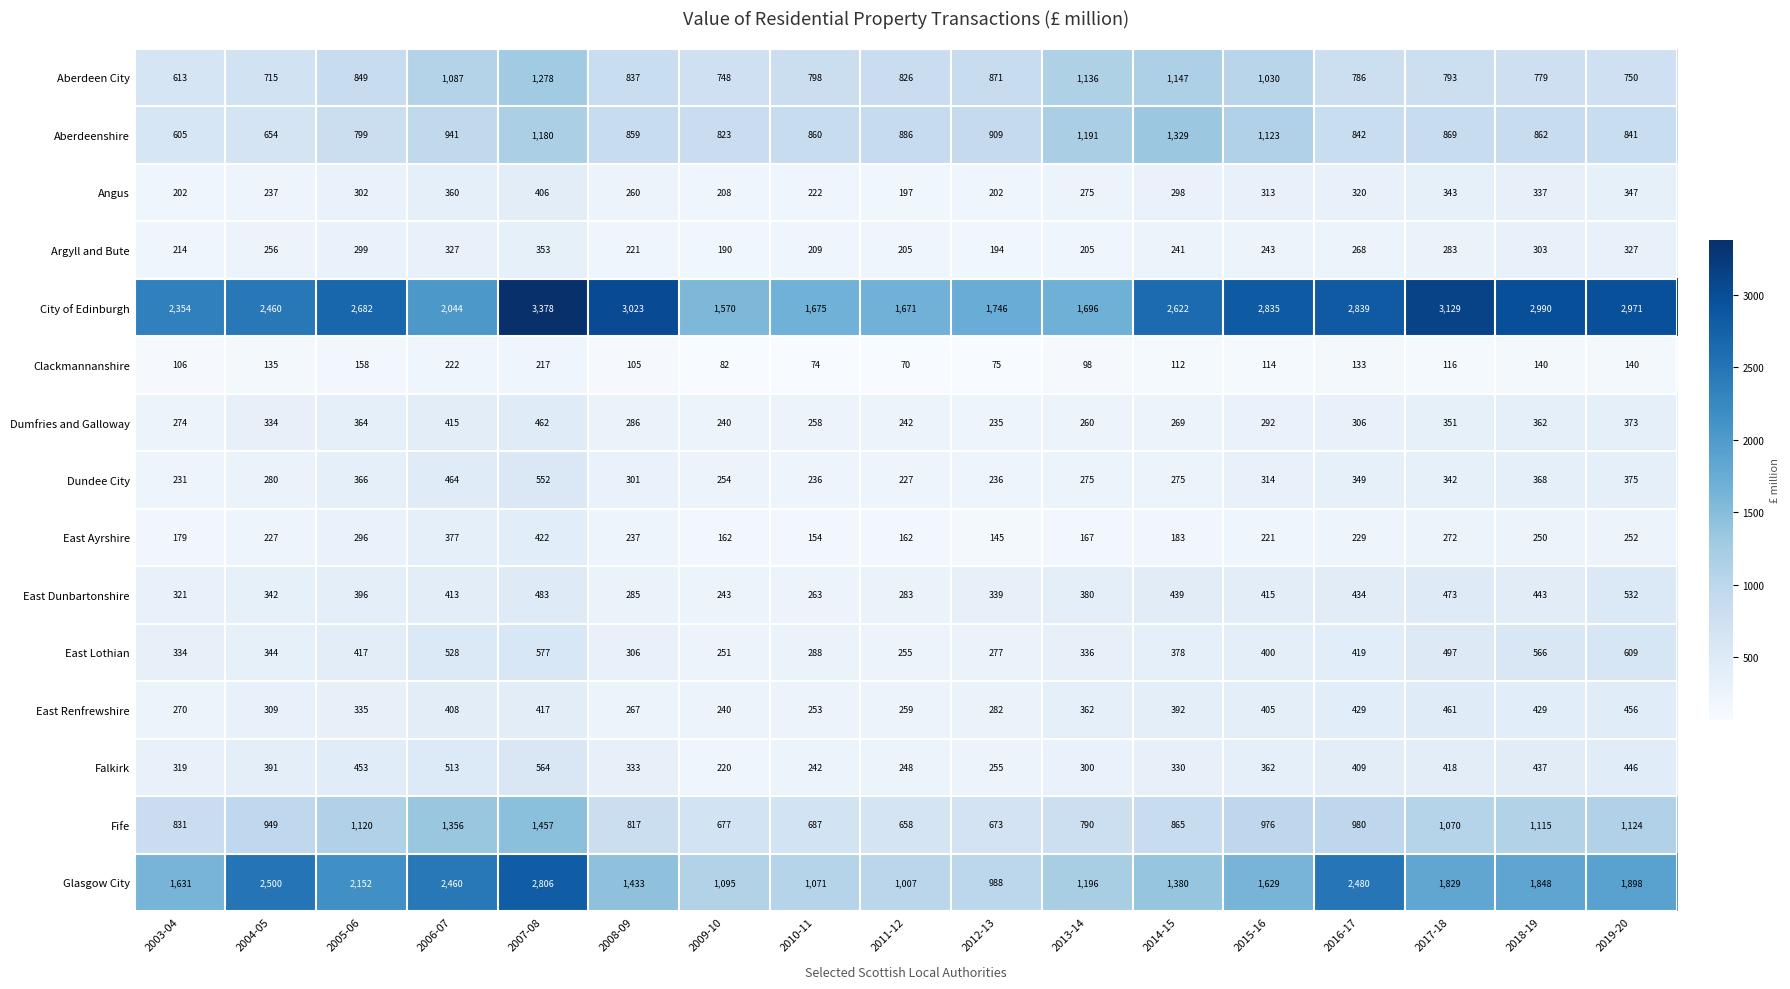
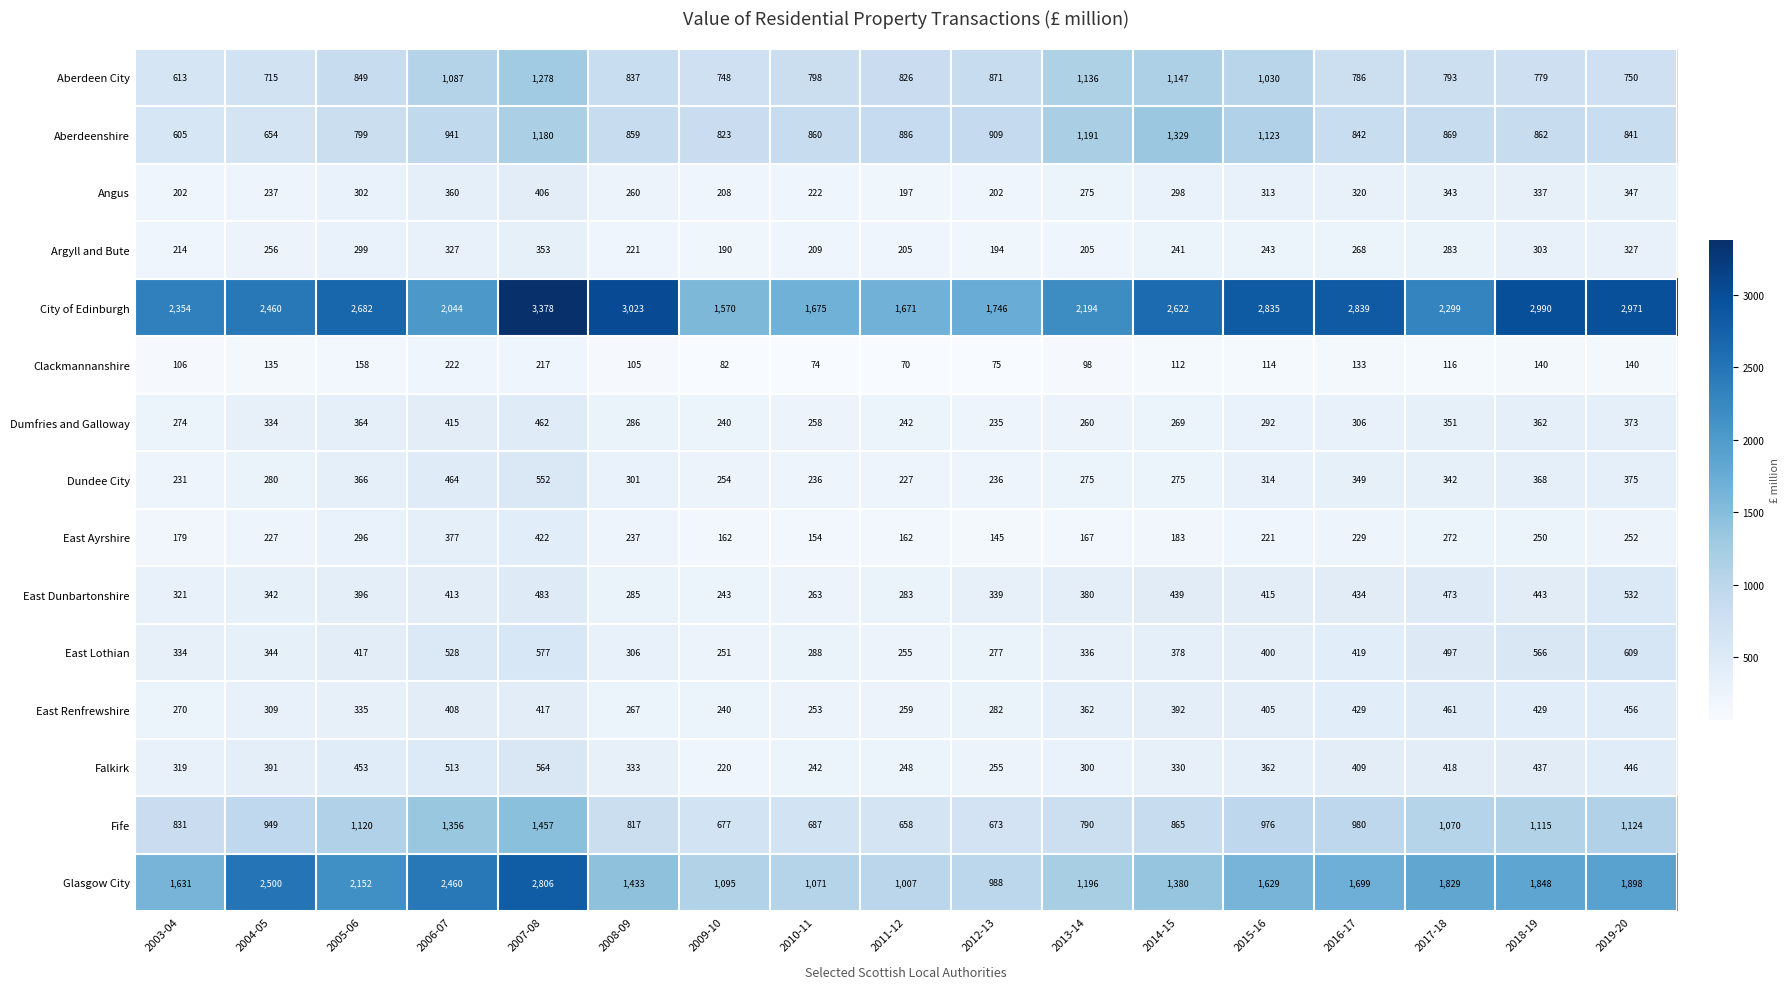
  {
    "City of Edinburgh": {
      "2003-04": "2,354",
      "2004-05": "2,460",
      "2005-06": "2,682",
      "2006-07": "2,044",
      "2007-08": "3,378",
      "2008-09": "3,023",
      "2009-10": "1,570",
      "2010-11": "1,675",
      "2011-12": "1,671",
      "2012-13": "1,746",
-     "2013-14": "1,696",
+     "2013-14": "2,194",
      "2014-15": "2,622",
      "2015-16": "2,835",
      "2016-17": "2,839",
-     "2017-18": "3,129",
+     "2017-18": "2,299",
      "2018-19": "2,990",
      "2019-20": "2,971"
    },
    "Glasgow City": {
      "2003-04": "1,631",
      "2004-05": "2,500",
      "2005-06": "2,152",
      "2006-07": "2,460",
      "2007-08": "2,806",
      "2008-09": "1,433",
      "2009-10": "1,095",
      "2010-11": "1,071",
      "2011-12": "1,007",
      "2012-13": "988",
      "2013-14": "1,196",
      "2014-15": "1,380",
      "2015-16": "1,629",
-     "2016-17": "2,480",
+     "2016-17": "1,699",
      "2017-18": "1,829",
      "2018-19": "1,848",
      "2019-20": "1,898"
    }
  }
